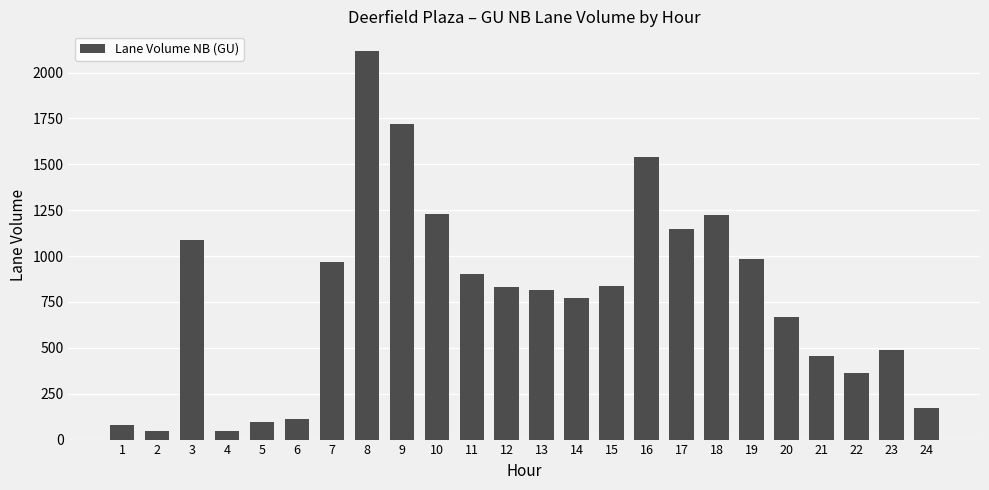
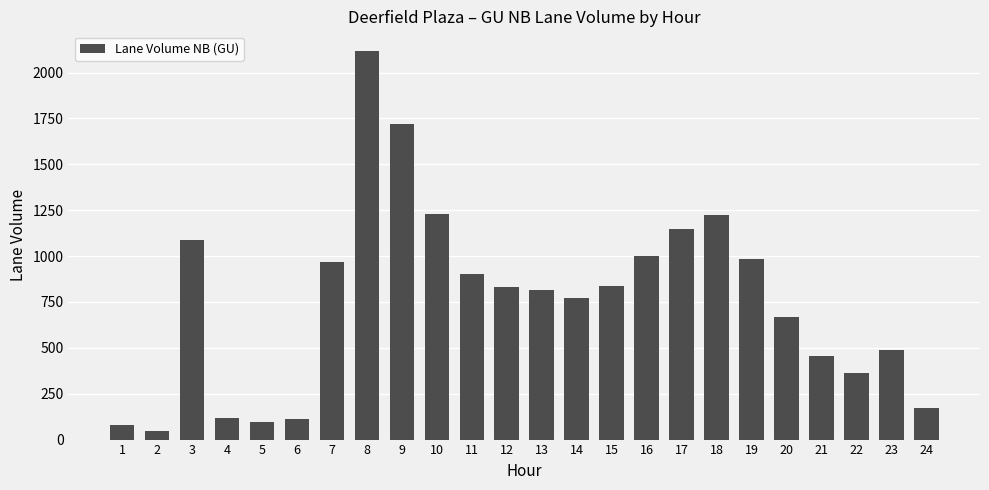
  {
    "1": 80,
    "2": 50,
    "3": 1090,
-   "4": 50,
+   "4": 120,
    "5": 100,
    "6": 110,
    "7": 970,
    "8": 2120,
    "9": 1720,
    "10": 1230,
    "11": 900,
    "12": 830,
    "13": 820,
    "14": 770,
    "15": 840,
-   "16": 1540,
+   "16": 1000,
    "17": 1150,
    "18": 1230,
    "19": 980,
    "20": 670,
    "21": 450,
    "22": 360,
    "23": 490,
    "24": 170
  }
